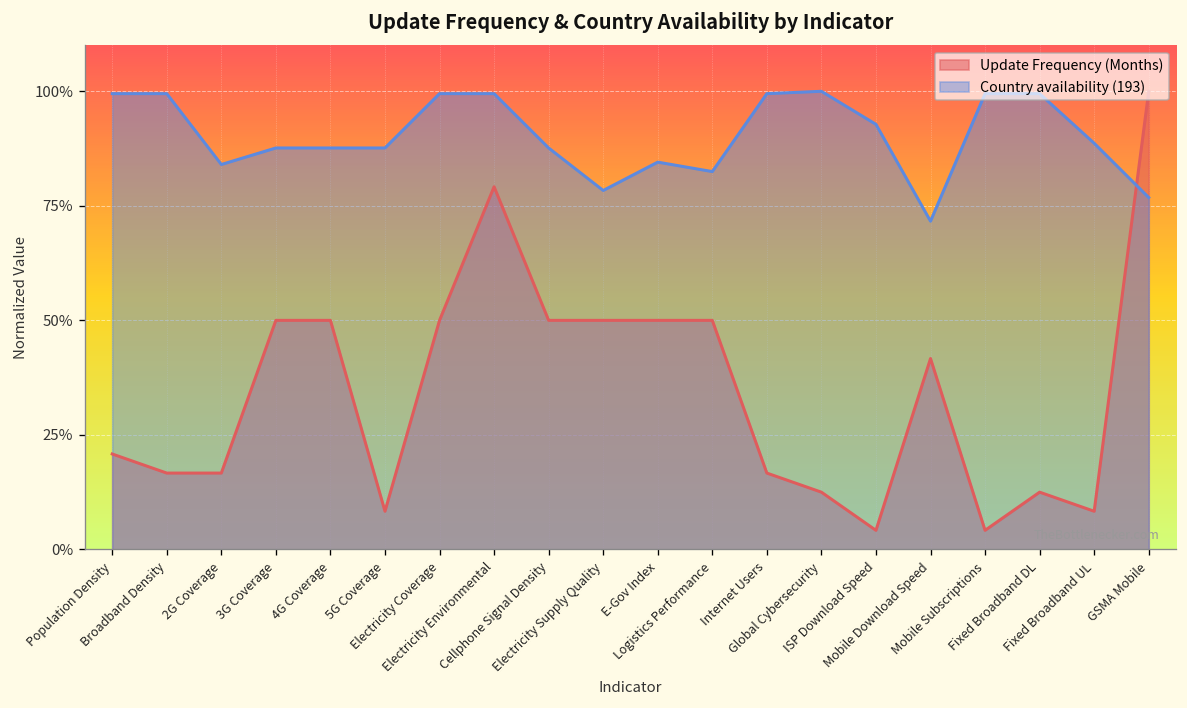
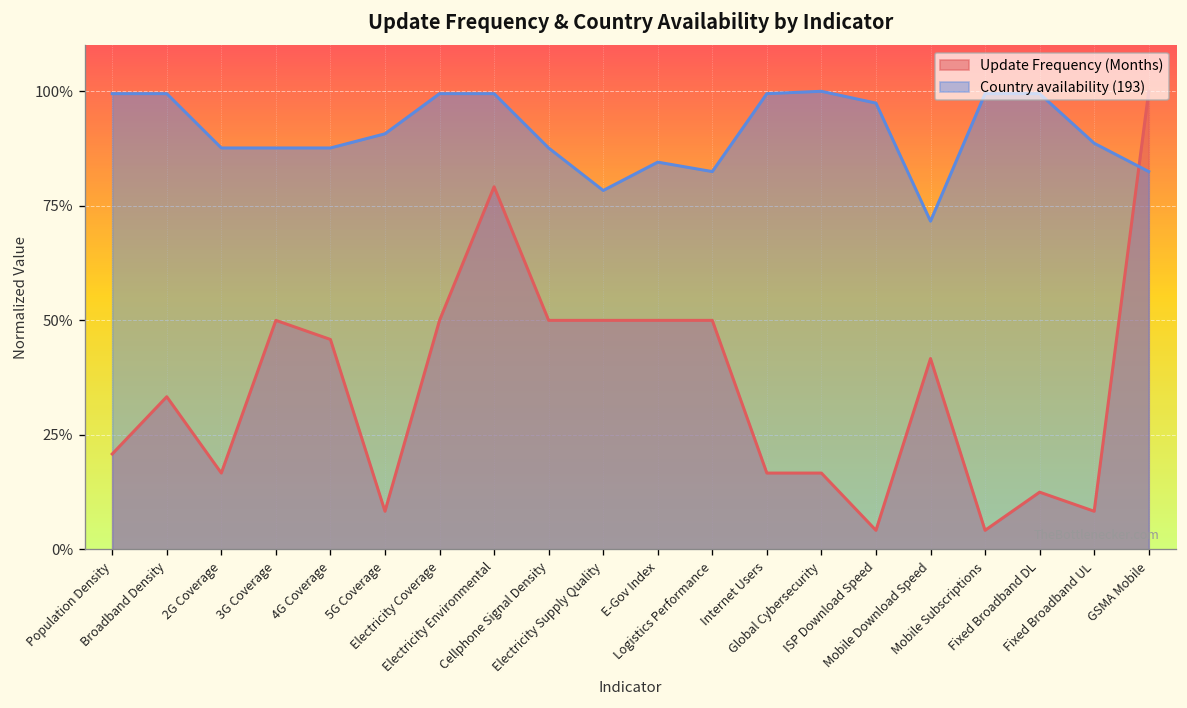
  {
    "Update Frequency (Months)": {
      "Population Density": "21%",
-     "Broadband Density": "17%",
+     "Broadband Density": "33%",
      "2G Coverage": "17%",
      "3G Coverage": "50%",
-     "4G Coverage": "50%",
+     "4G Coverage": "46%",
      "5G Coverage": "8%",
      "Electricity Coverage": "50%",
      "Electricity Environmental": "79%",
      "Cellphone Signal Density": "50%",
      "Electricity Supply Quality": "50%",
      "E-Gov Index": "50%",
      "Logistics Performance": "50%",
      "Internet Users": "17%",
-     "Global Cybersecurity": "13%",
+     "Global Cybersecurity": "17%",
      "ISP Download Speed": "4%",
      "Mobile Download Speed": "42%",
      "Mobile Subscriptions": "4%",
      "Fixed Broadband DL": "13%",
      "Fixed Broadband UL": "8%"
    },
    "Country availability (193)": {
      "Population Density": "99%",
      "Broadband Density": "99%",
-     "2G Coverage": "84%",
+     "2G Coverage": "88%",
      "3G Coverage": "88%",
      "4G Coverage": "88%",
-     "5G Coverage": "88%",
+     "5G Coverage": "91%",
      "Electricity Coverage": "99%",
      "Electricity Environmental": "99%",
      "Cellphone Signal Density": "88%",
      "Electricity Supply Quality": "78%",
      "E-Gov Index": "85%",
      "Logistics Performance": "82%",
      "Internet Users": "99%",
      "Global Cybersecurity": "100%",
-     "ISP Download Speed": "93%",
+     "ISP Download Speed": "97%",
      "Mobile Download Speed": "72%",
      "Fixed Broadband UL": "89%",
-     "GSMA Mobile": "77%"
+     "GSMA Mobile": "82%"
    }
  }
